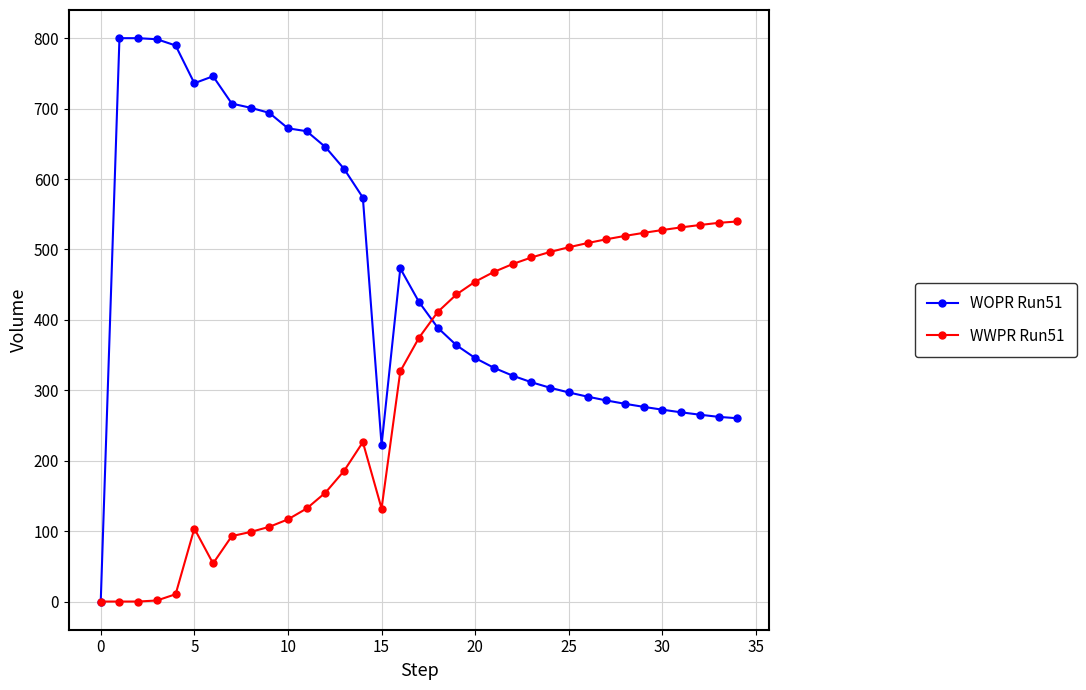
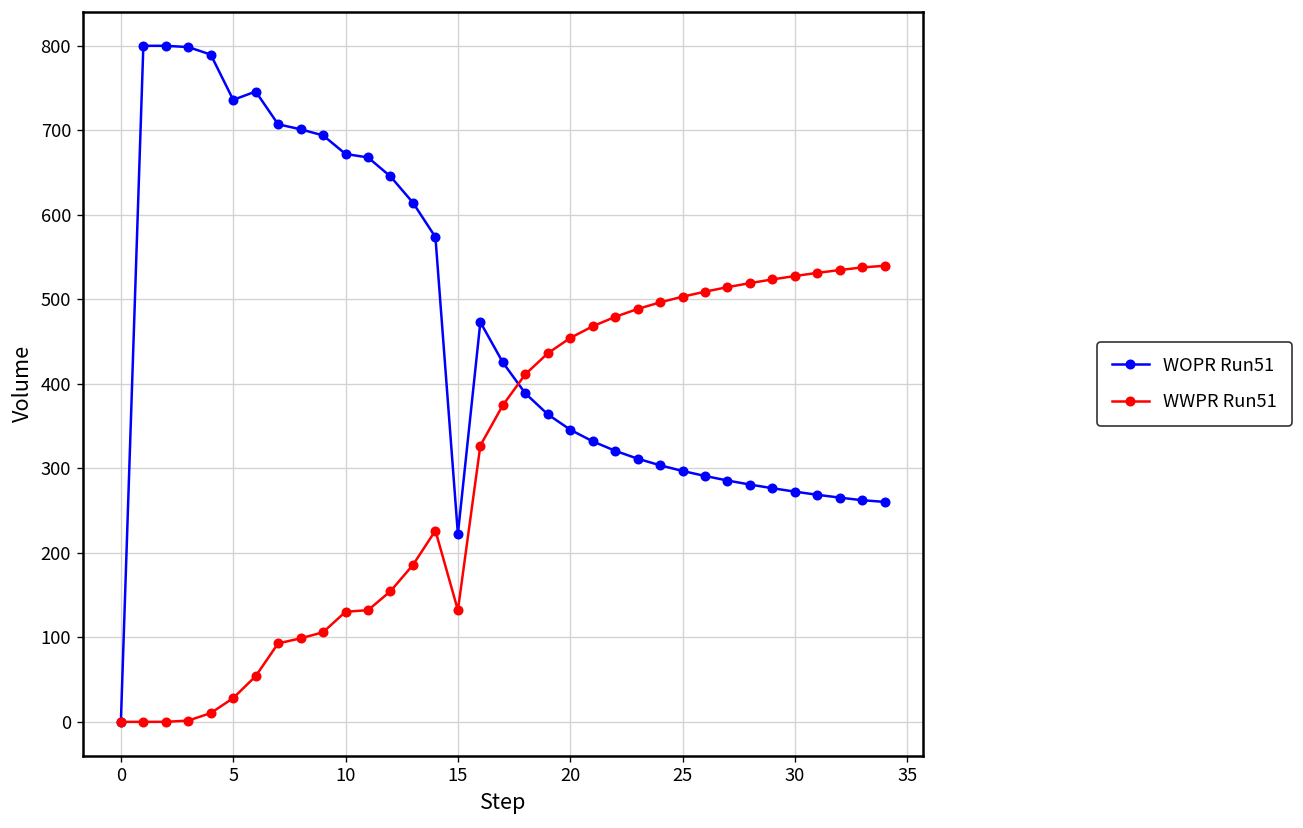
  {
    "WOPR Run51": {
      "5": 740,
      "10": 670,
      "15": 220,
      "20": 350,
      "25": 300,
      "30": 270
    },
    "WWPR Run51": {
-     "5": 100,
-     "10": 120,
+     "5": 30,
+     "10": 130,
      "15": 130,
      "20": 450,
      "25": 500,
      "30": 530
    }
  }
